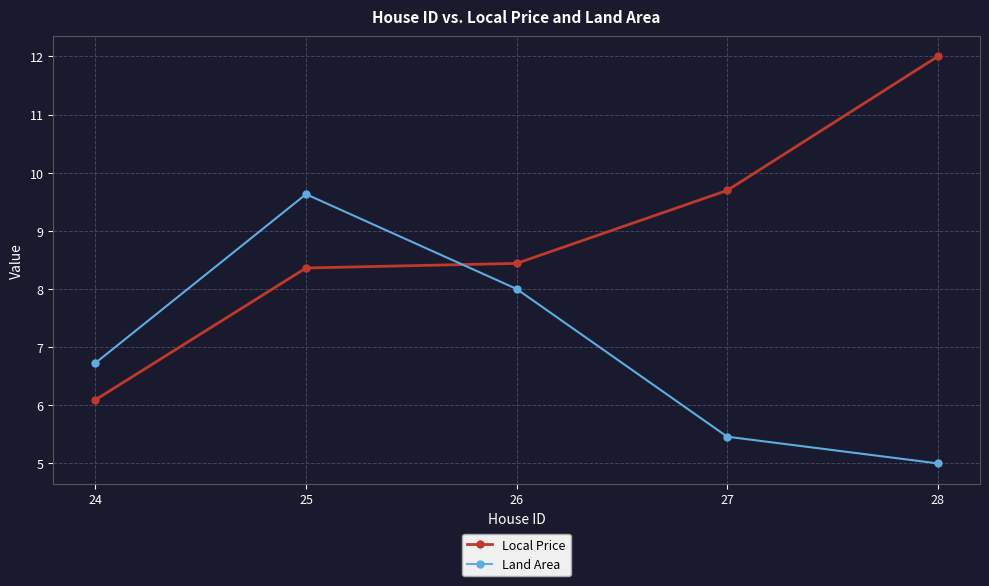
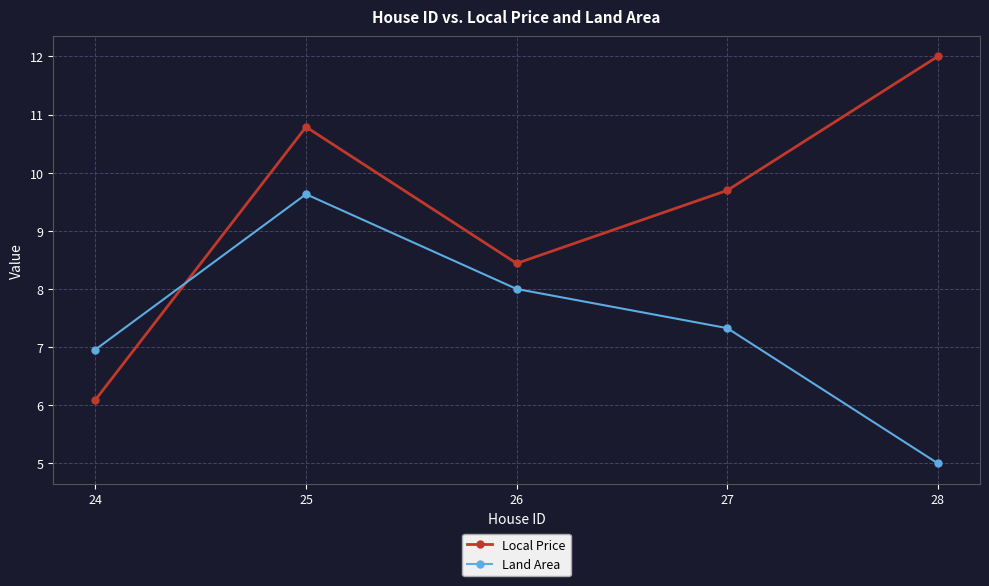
  {
    "Local Price": {
      "24": 6.1,
-     "25": 8.4,
+     "25": 10.8,
      "26": 8.4,
      "27": 9.7,
      "28": 12.0
    },
    "Land Area": {
-     "24": 6.7,
+     "24": 7.0,
      "25": 9.6,
      "26": 8.0,
-     "27": 5.5,
+     "27": 7.3,
      "28": 5.0
    }
  }
